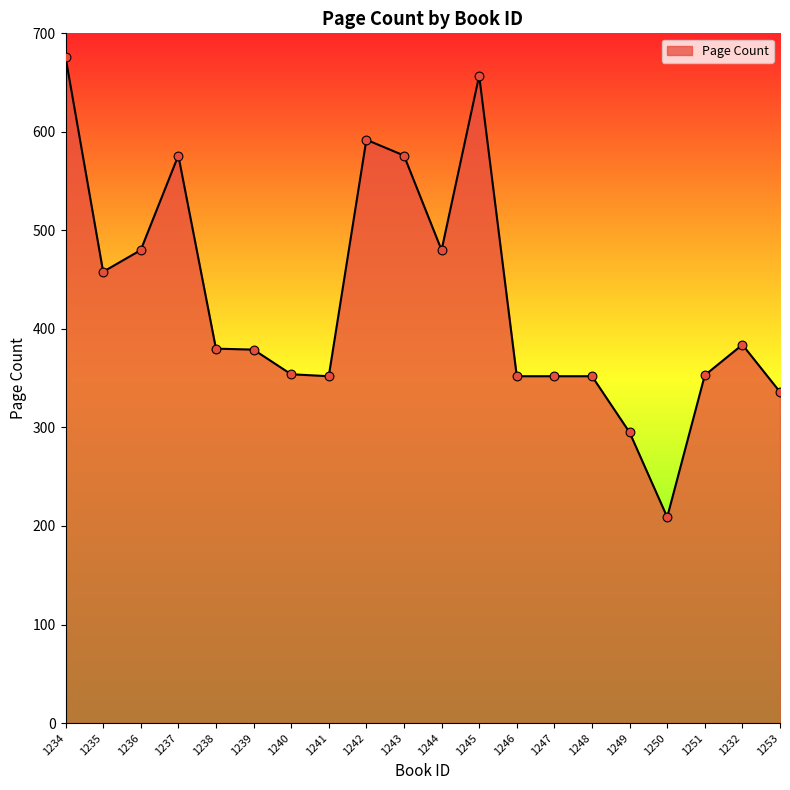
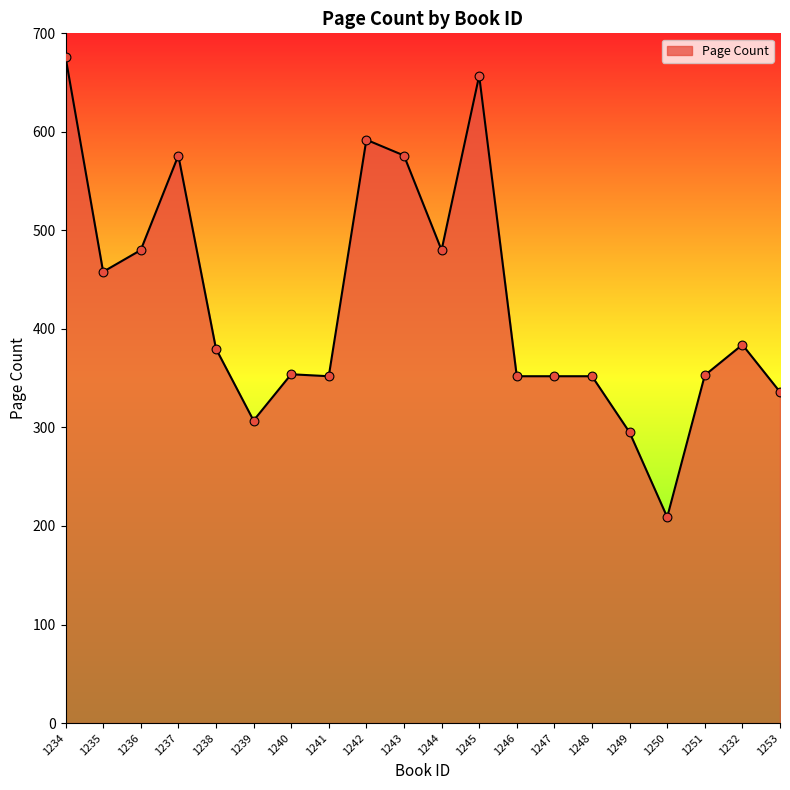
  {
    "1234": 680,
    "1235": 460,
    "1236": 480,
    "1237": 580,
    "1238": 380,
-   "1239": 380,
+   "1239": 310,
    "1240": 350,
    "1241": 350,
    "1242": 590,
    "1243": 580,
    "1244": 480,
    "1245": 660,
    "1246": 350,
    "1247": 350,
    "1248": 350,
    "1249": 300,
    "1250": 210,
    "1251": 350,
    "1232": 380,
    "1253": 340
  }
